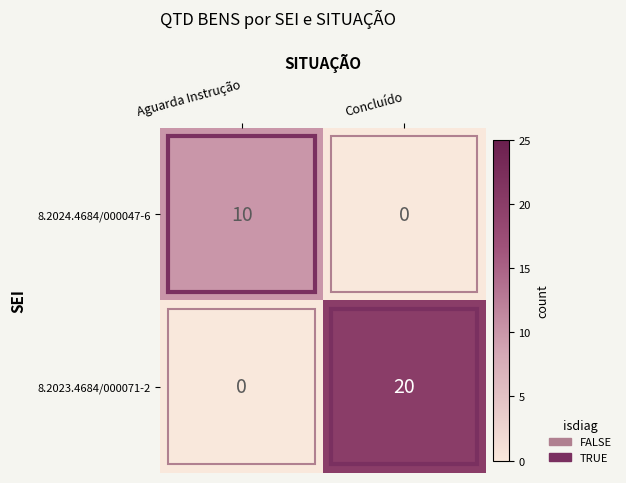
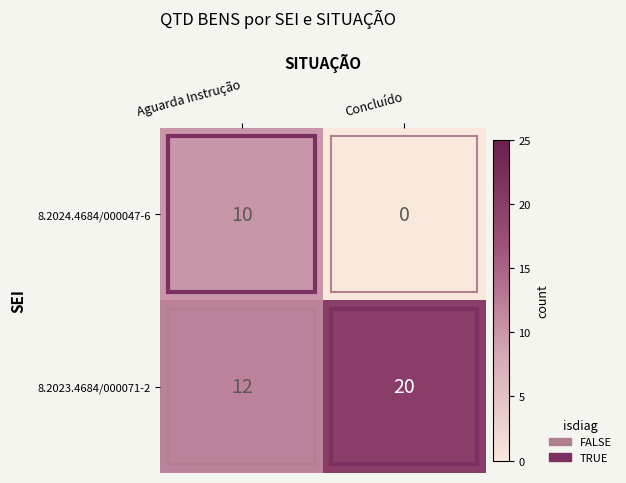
  {
    "8.2024.4684/000047-6": {
      "Aguarda Instrução": 10,
      "Concluído": 0
    },
    "8.2023.4684/000071-2": {
-     "Aguarda Instrução": 0,
+     "Aguarda Instrução": 12,
      "Concluído": 20
    }
  }
